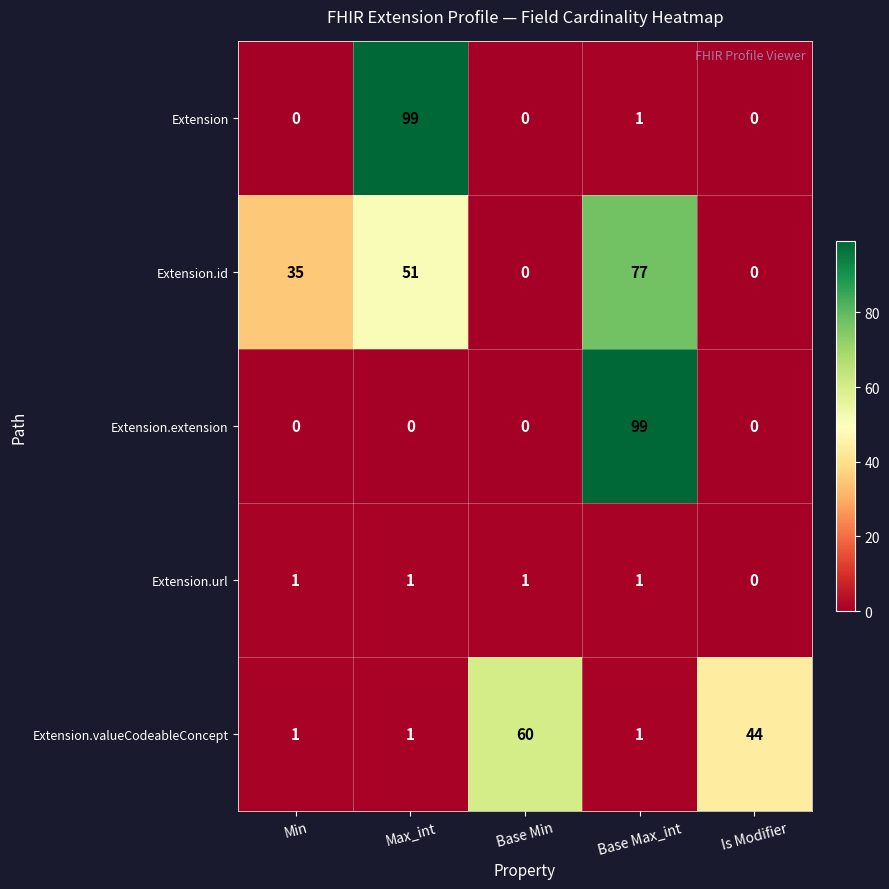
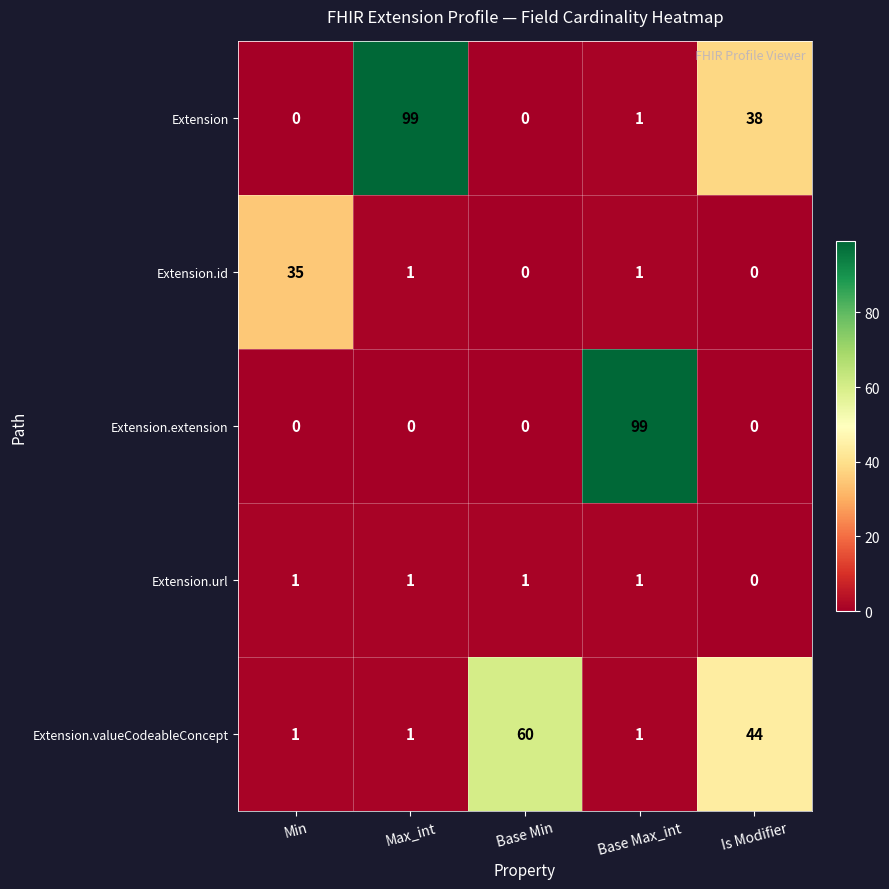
  {
    "Extension": {
      "Min": 0,
      "Max_int": 99,
      "Base Min": 0,
      "Base Max_int": 1,
-     "Is Modifier": 0
+     "Is Modifier": 38
    },
    "Extension.id": {
      "Min": 35,
-     "Max_int": 51,
+     "Max_int": 1,
      "Base Min": 0,
-     "Base Max_int": 77,
+     "Base Max_int": 1,
      "Is Modifier": 0
    },
    "Extension.extension": {
      "Min": 0,
      "Max_int": 0,
      "Base Min": 0,
      "Base Max_int": 99,
      "Is Modifier": 0
    },
    "Extension.url": {
      "Min": 1,
      "Max_int": 1,
      "Base Min": 1,
      "Base Max_int": 1,
      "Is Modifier": 0
    },
    "Extension.valueCodeableConcept": {
      "Min": 1,
      "Max_int": 1,
      "Base Min": 60,
      "Base Max_int": 1,
      "Is Modifier": 44
    }
  }
